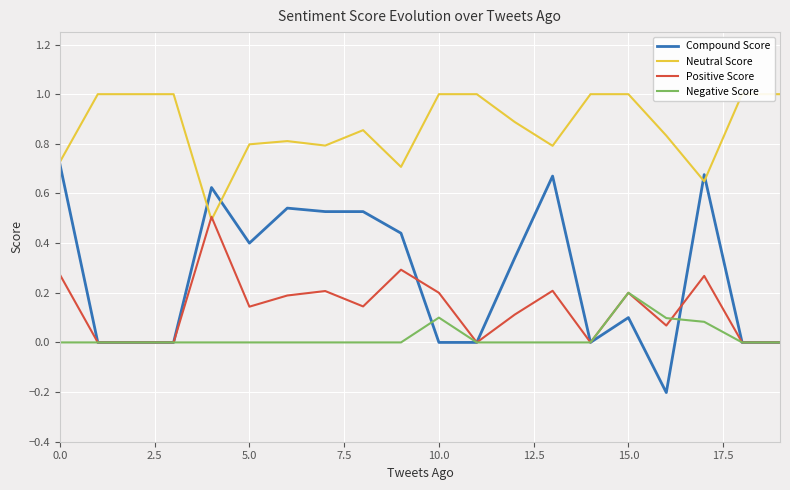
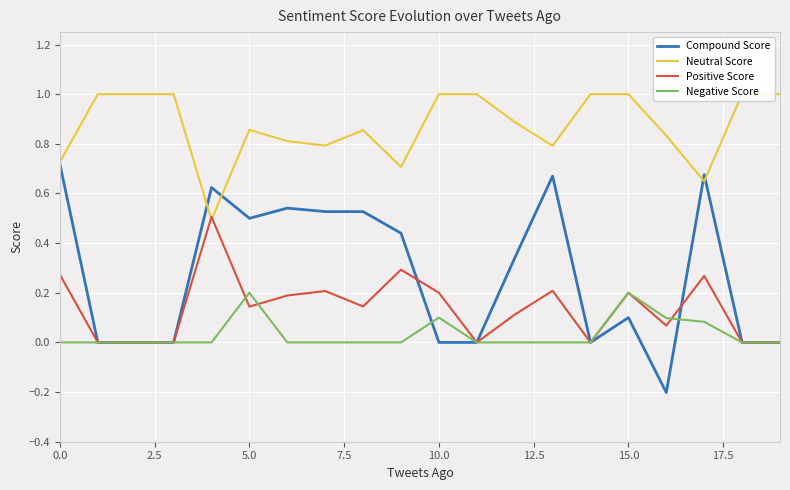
  {
    "Compound Score": {
-     "5.0": 0.4,
+     "5.0": 0.5,
      "10.0": 0.0,
      "15.0": 0.1
    },
    "Neutral Score": {
-     "5.0": 0.80,
+     "5.0": 0.86,
      "10.0": 1.00,
      "15.0": 1.00
    },
    "Positive Score": {
      "0.0": 0.27,
      "5.0": 0.14,
      "10.0": 0.20
    },
    "Negative Score": {
      "0.0": 0.0,
-     "5.0": 0.0,
+     "5.0": 0.2,
      "10.0": 0.1
    }
  }
